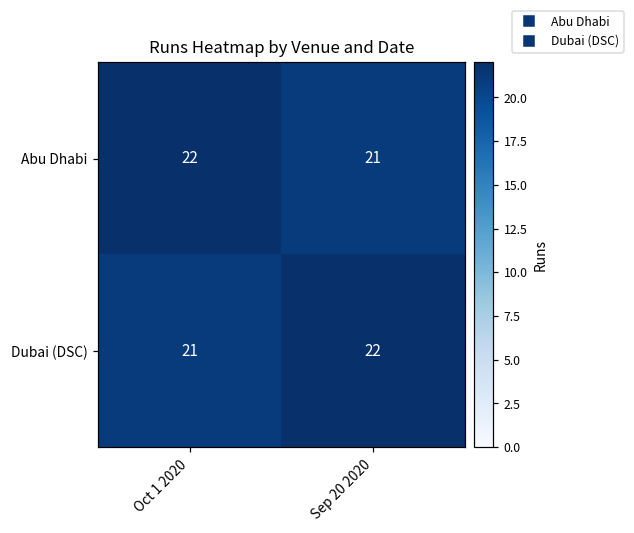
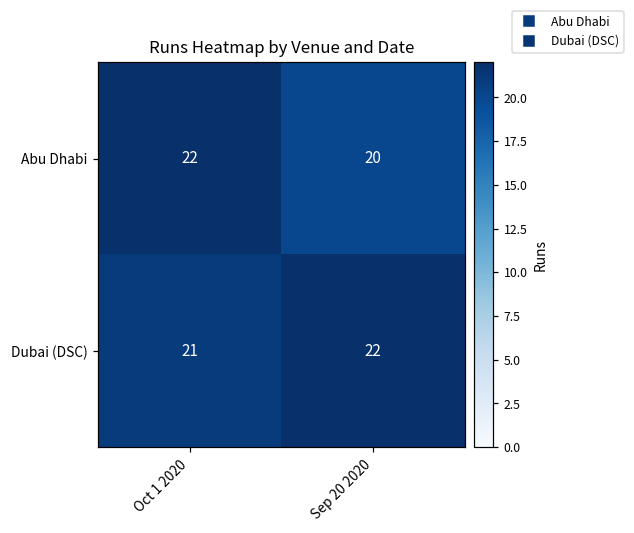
  {
    "Abu Dhabi": {
      "Oct 1 2020": 22,
-     "Sep 20 2020": 21
+     "Sep 20 2020": 20
    },
    "Dubai (DSC)": {
      "Oct 1 2020": 21,
      "Sep 20 2020": 22
    }
  }
